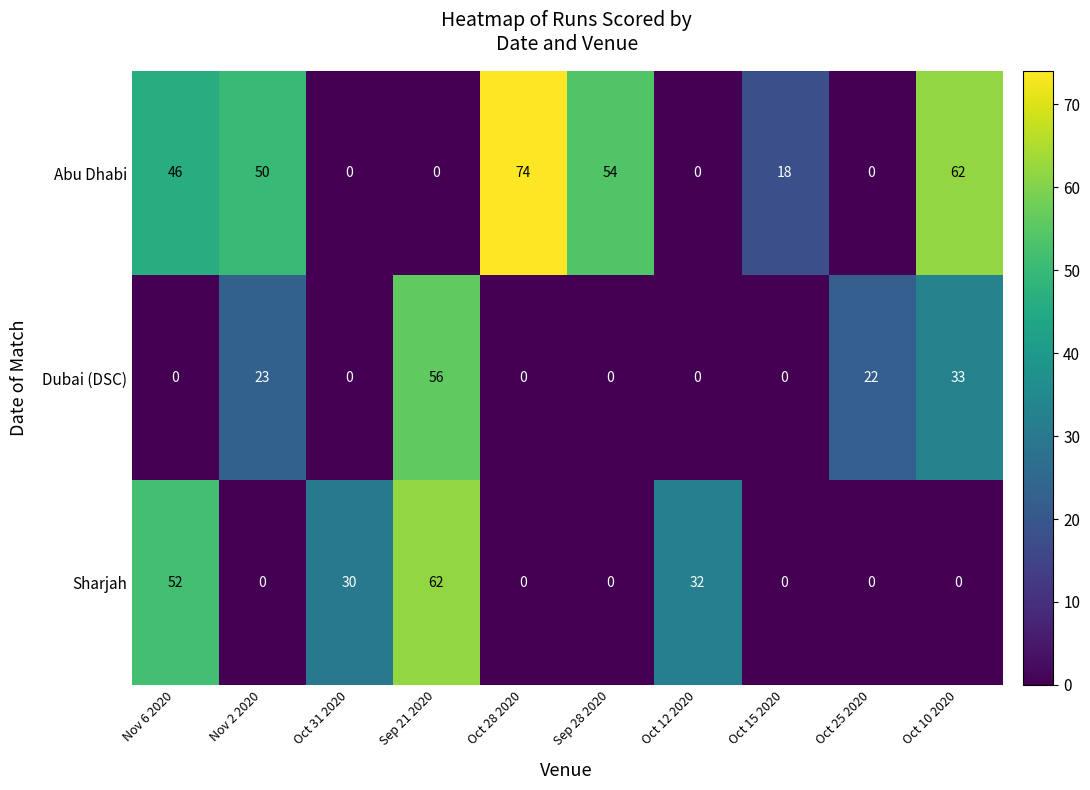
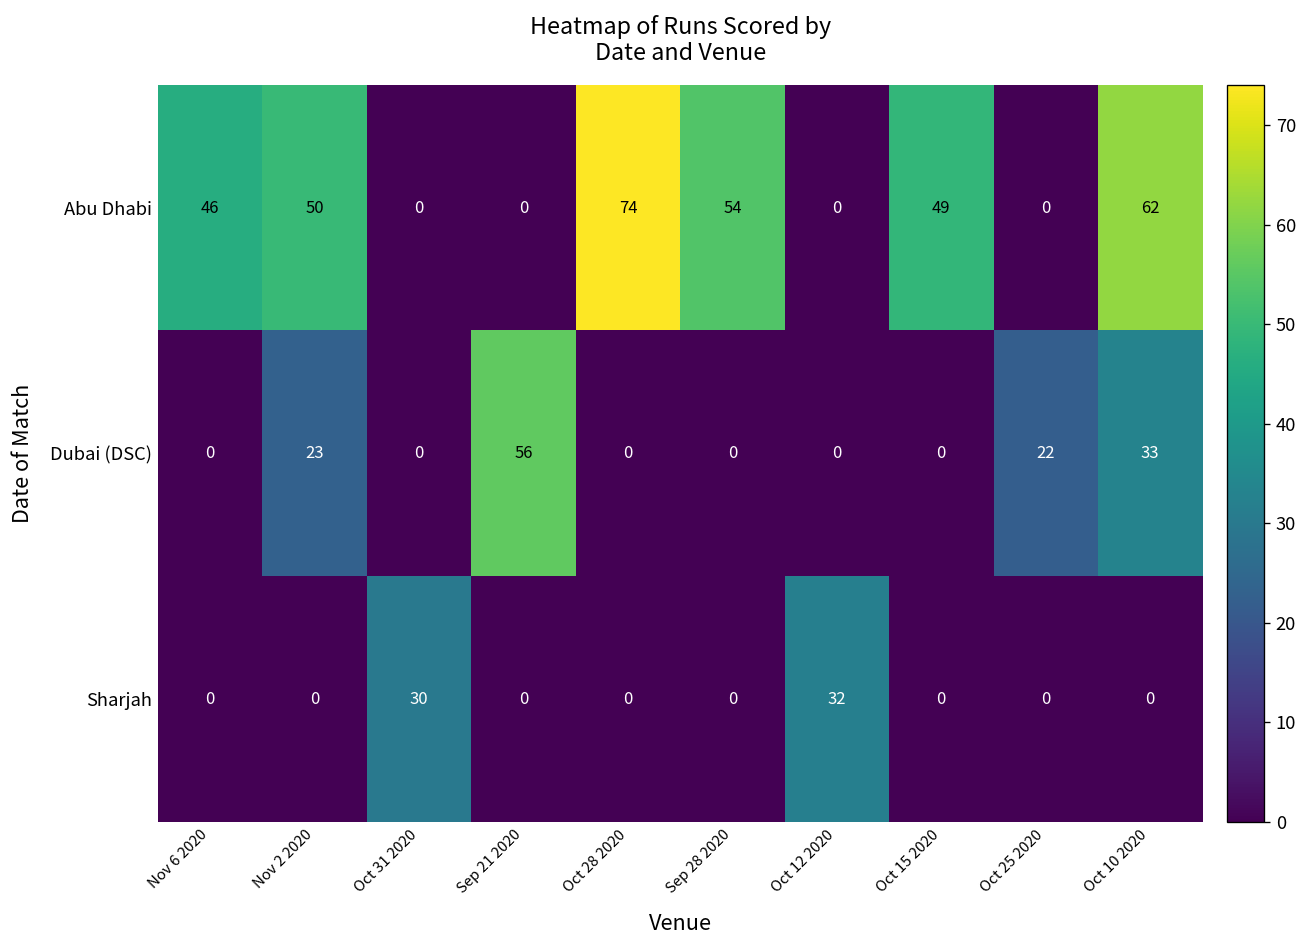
  {
    "Abu Dhabi": {
      "Nov 6 2020": 46,
      "Nov 2 2020": 50,
      "Oct 31 2020": 0,
      "Sep 21 2020": 0,
      "Oct 28 2020": 74,
      "Sep 28 2020": 54,
      "Oct 12 2020": 0,
-     "Oct 15 2020": 18,
+     "Oct 15 2020": 49,
      "Oct 25 2020": 0,
      "Oct 10 2020": 62
    },
    "Dubai (DSC)": {
      "Nov 6 2020": 0,
      "Nov 2 2020": 23,
      "Oct 31 2020": 0,
      "Sep 21 2020": 56,
      "Oct 28 2020": 0,
      "Sep 28 2020": 0,
      "Oct 12 2020": 0,
      "Oct 15 2020": 0,
      "Oct 25 2020": 22,
      "Oct 10 2020": 33
    },
    "Sharjah": {
-     "Nov 6 2020": 52,
+     "Nov 6 2020": 0,
      "Nov 2 2020": 0,
      "Oct 31 2020": 30,
-     "Sep 21 2020": 62,
+     "Sep 21 2020": 0,
      "Oct 28 2020": 0,
      "Sep 28 2020": 0,
      "Oct 12 2020": 32,
      "Oct 15 2020": 0,
      "Oct 25 2020": 0,
      "Oct 10 2020": 0
    }
  }
